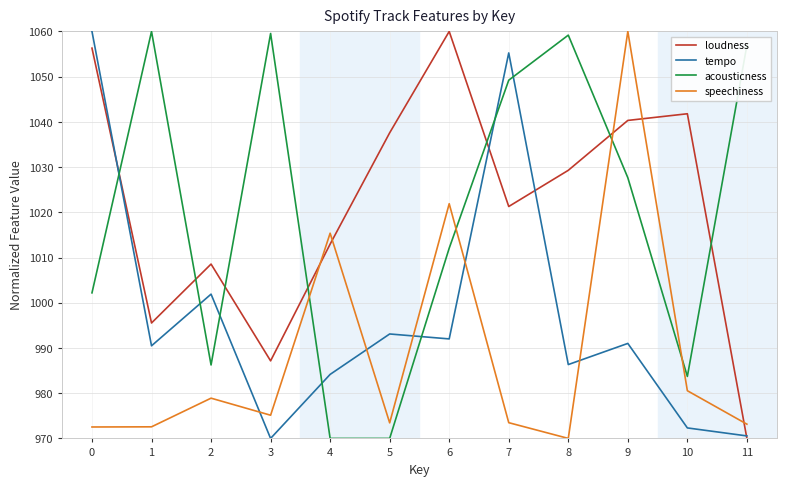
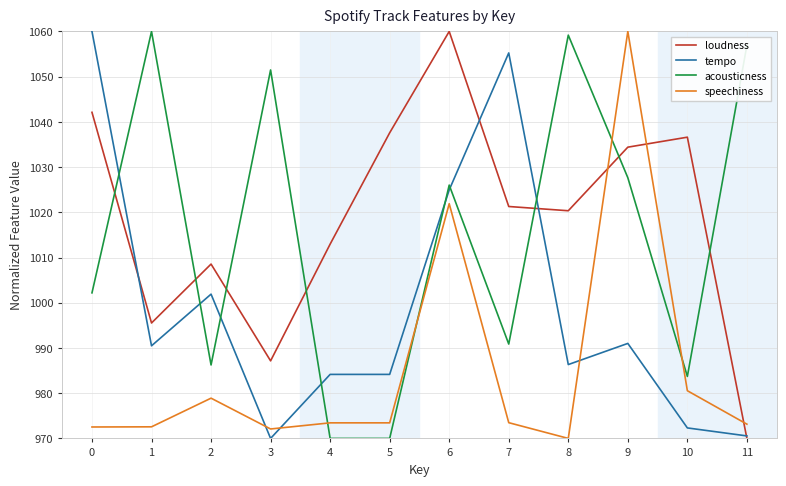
  {
    "loudness": {
-     "0": 1056,
+     "0": 1042,
      "1": 996,
      "2": 1009,
      "3": 987,
      "4": 1013,
      "5": 1038,
      "6": 1060,
      "7": 1021,
-     "8": 1029,
-     "9": 1040,
-     "10": 1042
+     "8": 1020,
+     "9": 1034,
+     "10": 1037
    },
    "tempo": {
      "0": 1060,
      "1": 990,
      "2": 1002,
      "3": 970,
      "4": 984,
-     "5": 993,
-     "6": 992,
+     "5": 984,
+     "6": 1025,
      "7": 1055,
      "8": 986,
      "9": 991,
      "10": 972
    },
    "acousticness": {
      "0": 1002,
      "1": 1060,
      "2": 986,
-     "3": 1060,
+     "3": 1051,
      "4": 970,
      "5": 970,
-     "6": 1012,
-     "7": 1049,
+     "6": 1026,
+     "7": 991,
      "8": 1059,
      "9": 1028,
      "10": 984
    },
    "speechiness": {
      "0": 973,
      "1": 973,
      "2": 979,
-     "3": 975,
-     "4": 1015,
+     "3": 972,
+     "4": 973,
      "5": 973,
      "6": 1022,
      "7": 973,
      "8": 970,
      "9": 1060,
      "10": 981,
      "11": 973
    }
  }
